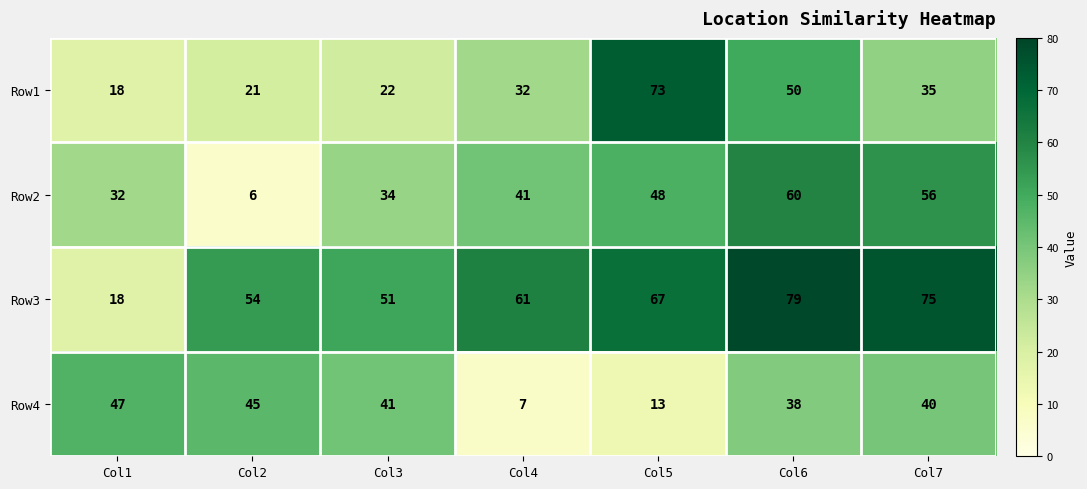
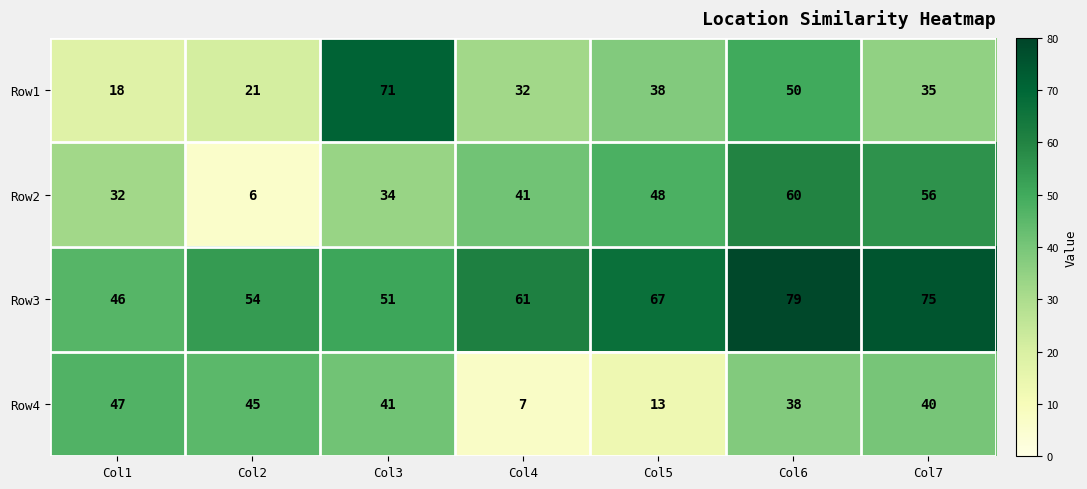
  {
    "Row1": {
      "Col1": 18,
      "Col2": 21,
-     "Col3": 22,
+     "Col3": 71,
      "Col4": 32,
-     "Col5": 73,
+     "Col5": 38,
      "Col6": 50,
      "Col7": 35
    },
    "Row2": {
      "Col1": 32,
      "Col2": 6,
      "Col3": 34,
      "Col4": 41,
      "Col5": 48,
      "Col6": 60,
      "Col7": 56
    },
    "Row3": {
-     "Col1": 18,
+     "Col1": 46,
      "Col2": 54,
      "Col3": 51,
      "Col4": 61,
      "Col5": 67,
      "Col6": 79,
      "Col7": 75
    },
    "Row4": {
      "Col1": 47,
      "Col2": 45,
      "Col3": 41,
      "Col4": 7,
      "Col5": 13,
      "Col6": 38,
      "Col7": 40
    }
  }
